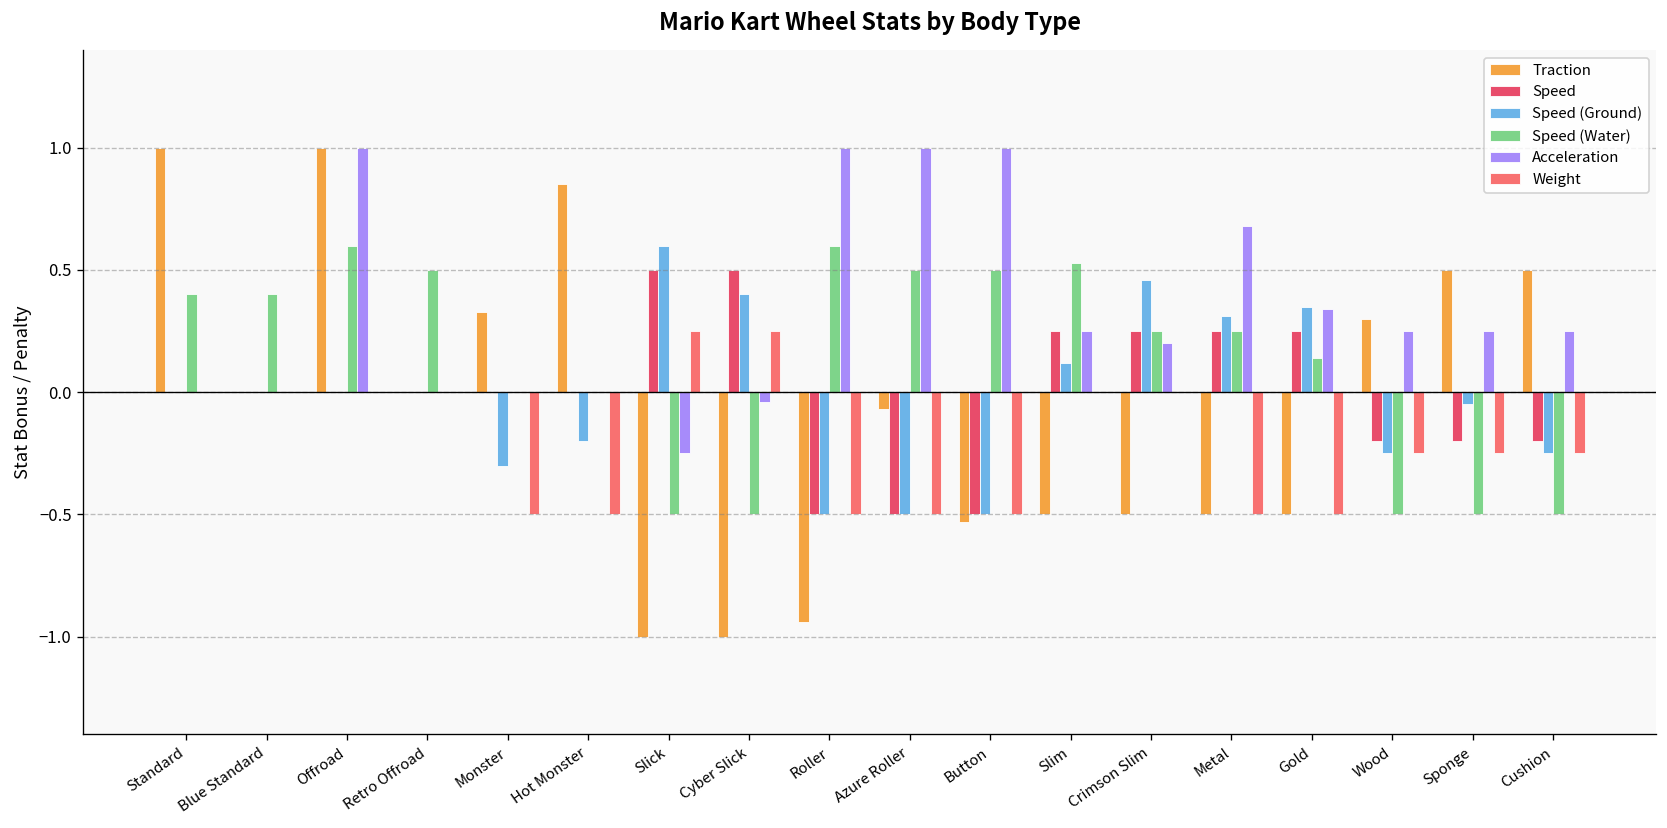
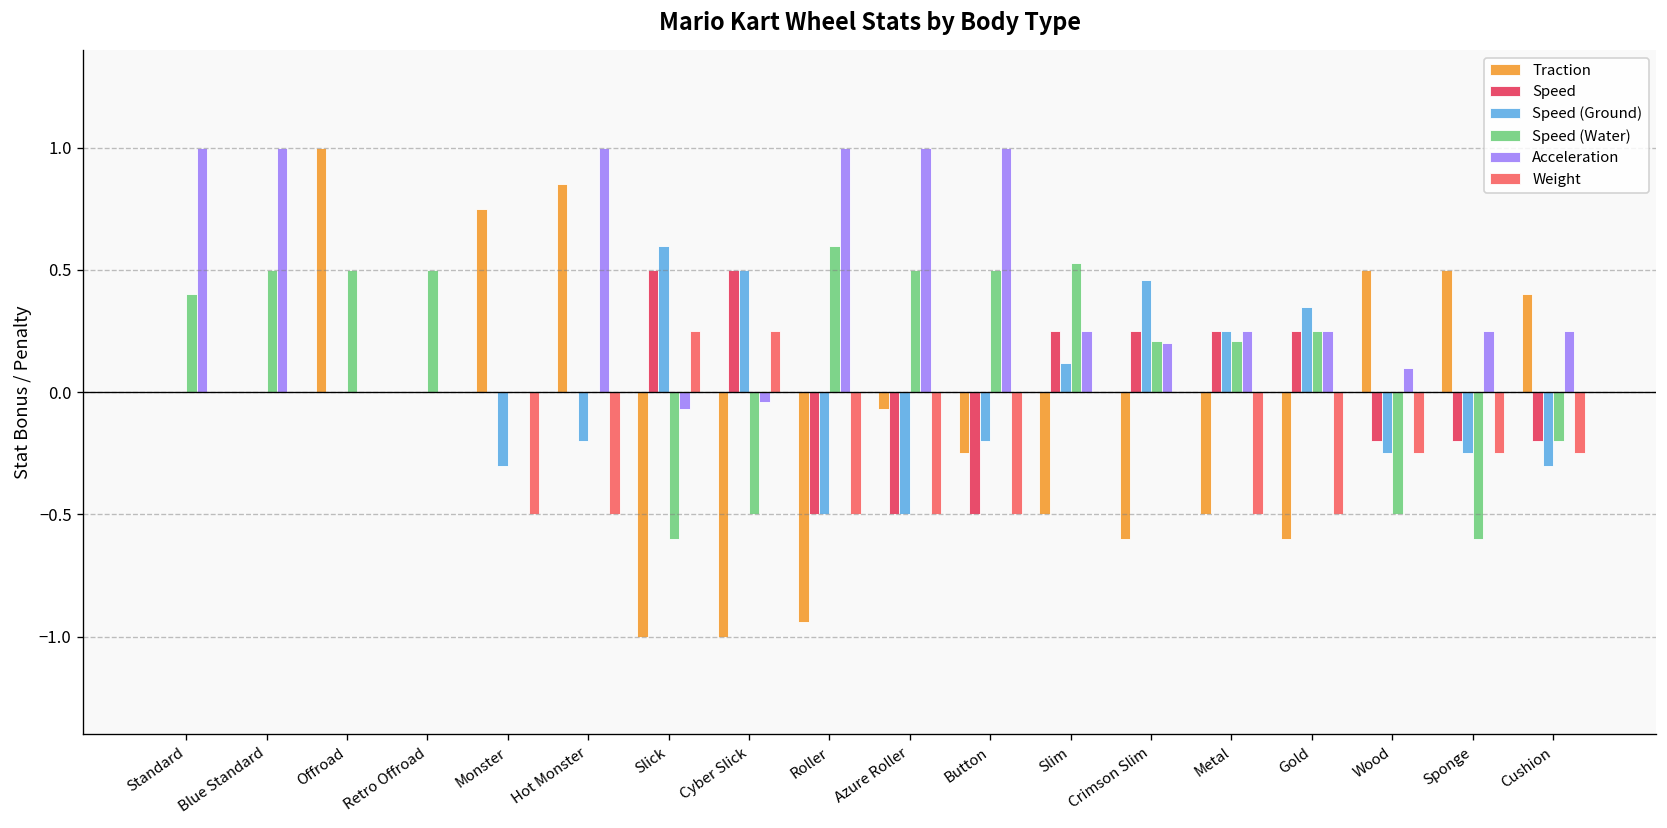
  {
    "Traction": {
-     "Standard": 1,
+     "Standard": 0,
      "Blue Standard": 0.00,
      "Offroad": 1.00,
      "Retro Offroad": 0.00,
-     "Monster": 0.33,
+     "Monster": 0.75,
      "Hot Monster": 0.85,
      "Slick": -1.00,
      "Cyber Slick": -1.00,
      "Roller": -0.94,
      "Azure Roller": -0.07,
-     "Button": -0.53,
+     "Button": -0.25,
      "Slim": -0.50,
-     "Crimson Slim": -0.5,
+     "Crimson Slim": -0.6,
      "Metal": -0.50,
-     "Gold": -0.5,
-     "Wood": 0.3,
+     "Gold": -0.6,
+     "Wood": 0.5,
      "Sponge": 0.50,
-     "Cushion": 0.5
+     "Cushion": 0.4
    },
    "Speed (Ground)": {
      "Standard": 0.00,
      "Blue Standard": 0.00,
      "Offroad": 0.00,
      "Retro Offroad": 0.00,
      "Monster": -0.30,
      "Hot Monster": -0.20,
      "Slick": 0.60,
-     "Cyber Slick": 0.4,
+     "Cyber Slick": 0.5,
      "Roller": -0.50,
      "Azure Roller": -0.50,
-     "Button": -0.5,
+     "Button": -0.2,
      "Slim": 0.12,
      "Crimson Slim": 0.46,
-     "Metal": 0.31,
+     "Metal": 0.25,
      "Gold": 0.35,
      "Wood": -0.25,
-     "Sponge": -0.05,
-     "Cushion": -0.25
+     "Sponge": -0.25,
+     "Cushion": -0.30
    },
    "Speed (Water)": {
      "Standard": 0.40,
-     "Blue Standard": 0.4,
-     "Offroad": 0.6,
+     "Blue Standard": 0.5,
+     "Offroad": 0.5,
      "Retro Offroad": 0.50,
      "Monster": 0.00,
      "Hot Monster": 0.00,
-     "Slick": -0.5,
+     "Slick": -0.6,
      "Cyber Slick": -0.50,
      "Roller": 0.60,
      "Azure Roller": 0.50,
      "Button": 0.50,
      "Slim": 0.53,
-     "Crimson Slim": 0.25,
-     "Metal": 0.25,
-     "Gold": 0.14,
+     "Crimson Slim": 0.21,
+     "Metal": 0.21,
+     "Gold": 0.25,
      "Wood": -0.50,
-     "Sponge": -0.5,
-     "Cushion": -0.5
+     "Sponge": -0.6,
+     "Cushion": -0.2
    },
    "Acceleration": {
-     "Standard": 0,
-     "Blue Standard": 0,
-     "Offroad": 1,
+     "Standard": 1,
+     "Blue Standard": 1,
+     "Offroad": 0,
      "Retro Offroad": 0.00,
      "Monster": 0.00,
-     "Hot Monster": 0,
-     "Slick": -0.25,
+     "Hot Monster": 1,
+     "Slick": -0.07,
      "Cyber Slick": -0.04,
      "Roller": 1.00,
      "Azure Roller": 1.00,
      "Button": 1.00,
      "Slim": 0.25,
      "Crimson Slim": 0.20,
-     "Metal": 0.68,
-     "Gold": 0.34,
-     "Wood": 0.25,
+     "Metal": 0.25,
+     "Gold": 0.25,
+     "Wood": 0.10,
      "Sponge": 0.25,
      "Cushion": 0.25
    }
  }
